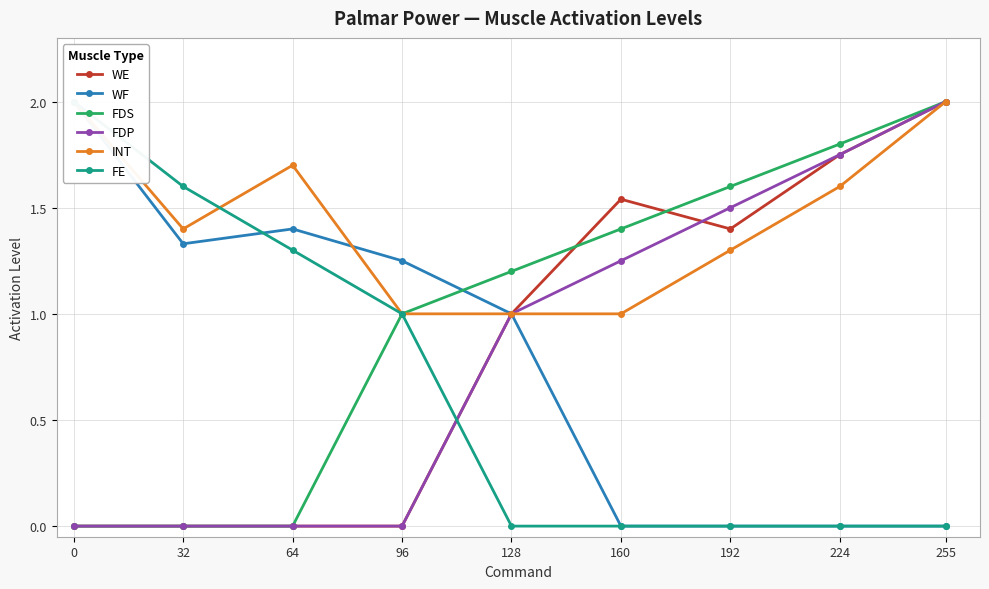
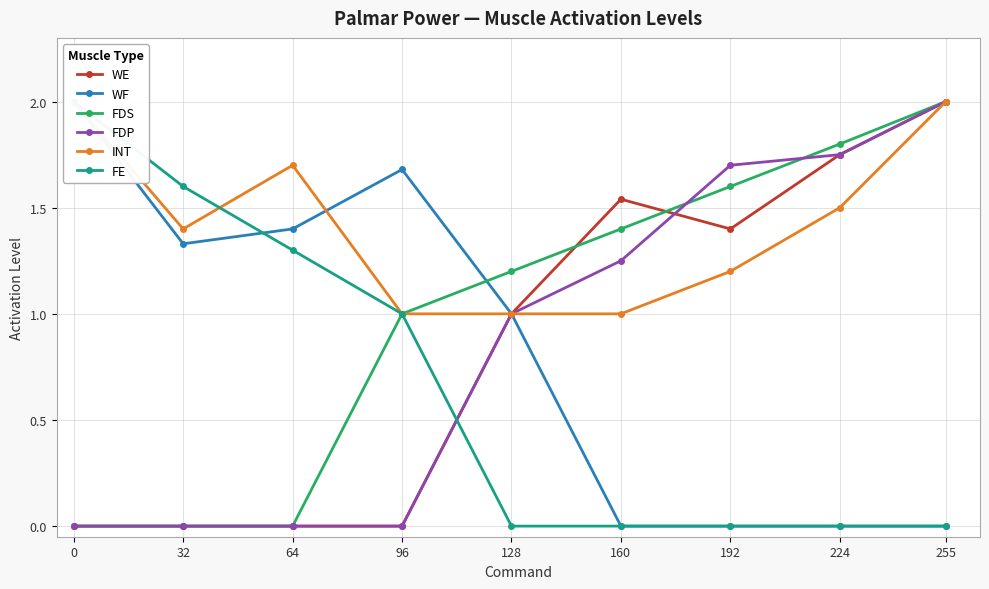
  {
    "WE": {
      "160": 1.54,
      "192": 1.40
    },
    "WF": {
      "32": 1.33,
      "64": 1.40,
-     "96": 1.25
+     "96": 1.68
    },
    "FDP": {
      "160": 1.25,
-     "192": 1.5
+     "192": 1.7
    },
    "INT": {
      "32": 1.4,
      "64": 1.7,
      "160": 1.0,
-     "192": 1.3,
-     "224": 1.6
+     "192": 1.2,
+     "224": 1.5
    }
  }
